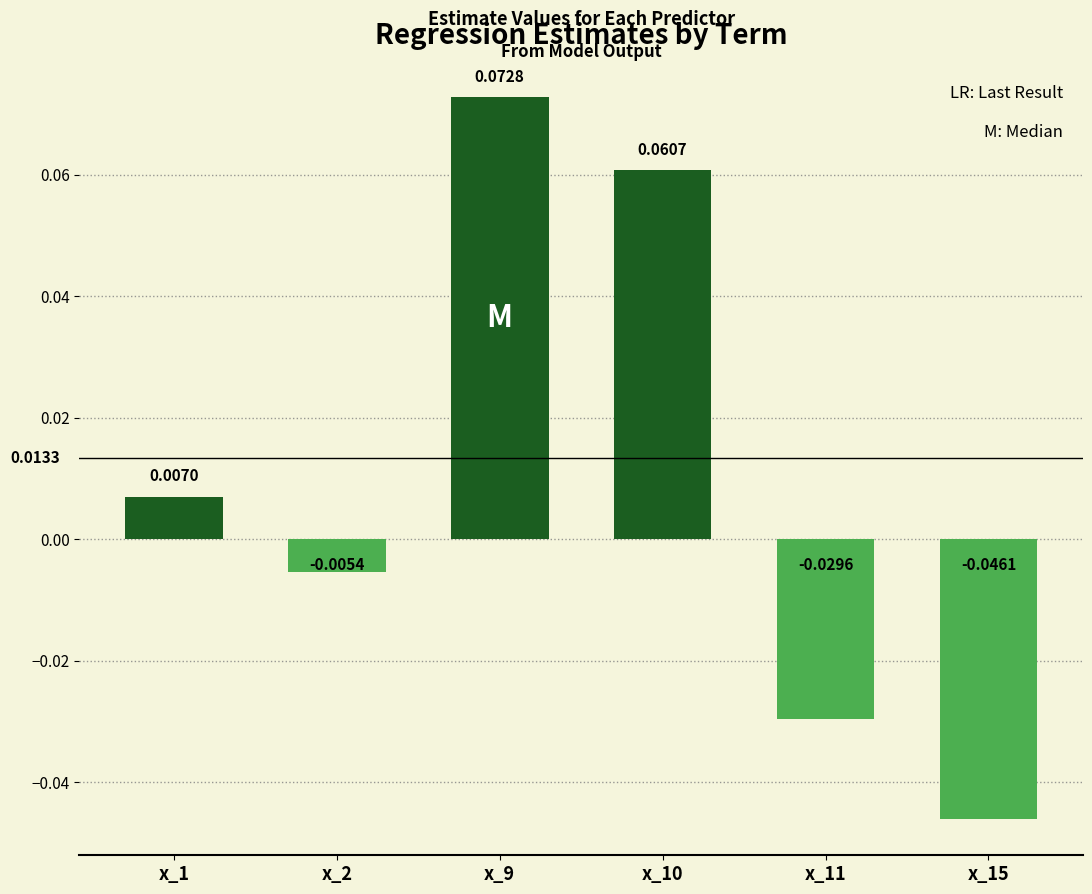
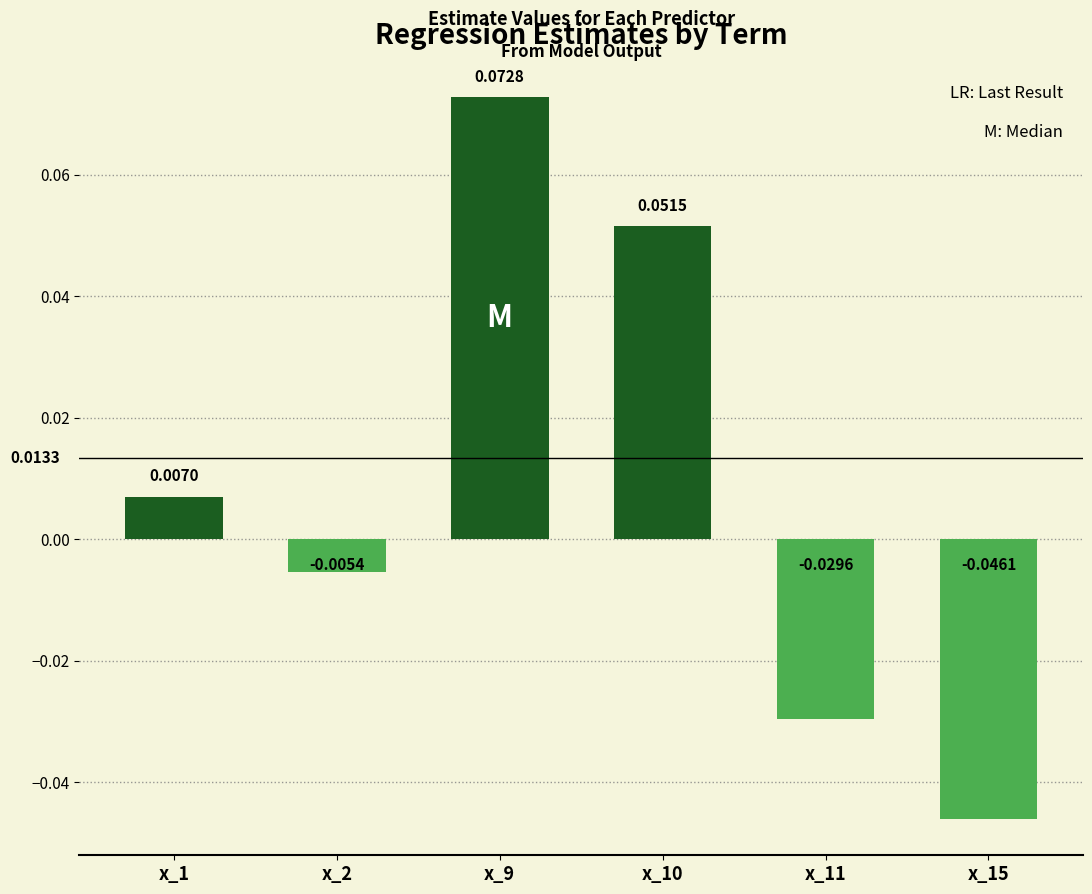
  {
    "x_1": 0.0070,
    "x_2": -0.0054,
    "x_9": 0.0728,
-   "x_10": 0.0607,
+   "x_10": 0.0515,
    "x_11": -0.0296,
    "x_15": -0.0461
  }
